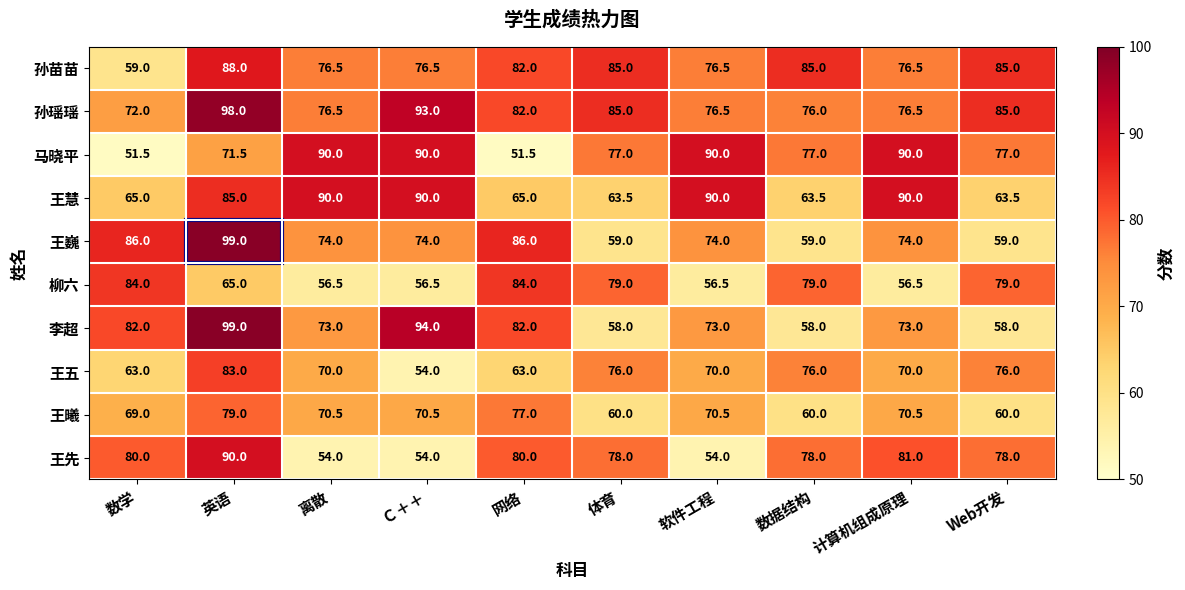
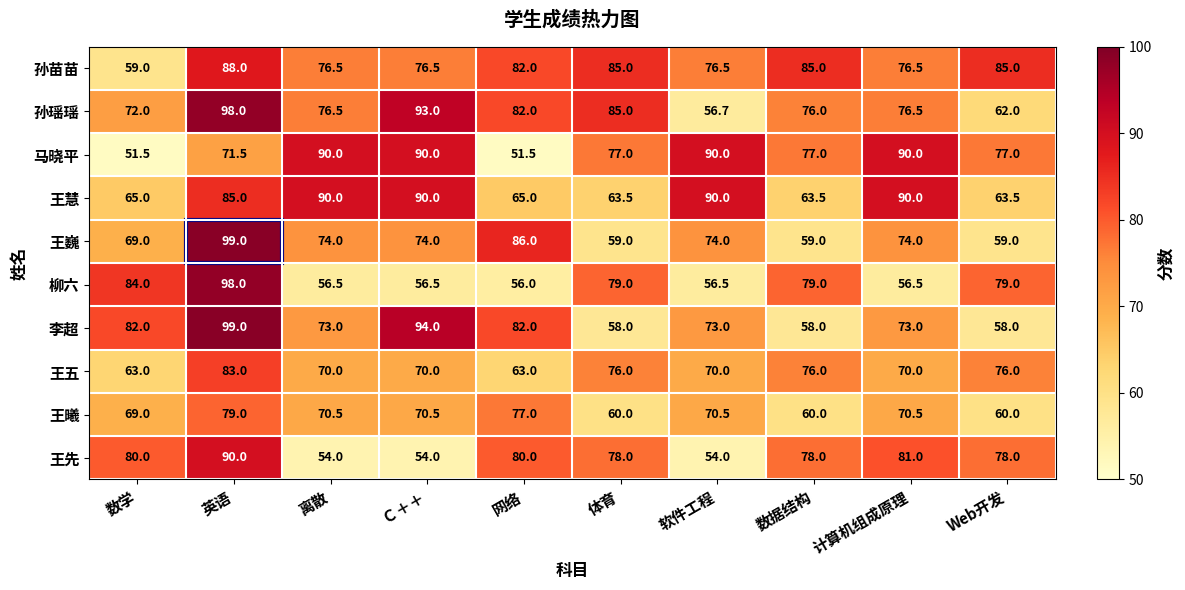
  {
    "孙苗苗": {
      "数学": 59.0,
      "英语": 88.0,
      "离散": 76.5,
      "Ｃ＋＋": 76.5,
      "网络": 82.0,
      "体育": 85.0,
      "软件工程": 76.5,
      "数据结构": 85.0,
      "计算机组成原理": 76.5,
      "Web开发": 85.0
    },
    "孙瑶瑶": {
      "数学": 72.0,
      "英语": 98.0,
      "离散": 76.5,
      "Ｃ＋＋": 93.0,
      "网络": 82.0,
      "体育": 85.0,
-     "软件工程": 76.5,
+     "软件工程": 56.7,
      "数据结构": 76.0,
      "计算机组成原理": 76.5,
-     "Web开发": 85.0
+     "Web开发": 62.0
    },
    "马晓平": {
      "数学": 51.5,
      "英语": 71.5,
      "离散": 90.0,
      "Ｃ＋＋": 90.0,
      "网络": 51.5,
      "体育": 77.0,
      "软件工程": 90.0,
      "数据结构": 77.0,
      "计算机组成原理": 90.0,
      "Web开发": 77.0
    },
    "王慧": {
      "数学": 65.0,
      "英语": 85.0,
      "离散": 90.0,
      "Ｃ＋＋": 90.0,
      "网络": 65.0,
      "体育": 63.5,
      "软件工程": 90.0,
      "数据结构": 63.5,
      "计算机组成原理": 90.0,
      "Web开发": 63.5
    },
    "王巍": {
-     "数学": 86.0,
+     "数学": 69.0,
      "英语": 99.0,
      "离散": 74.0,
      "Ｃ＋＋": 74.0,
      "网络": 86.0,
      "体育": 59.0,
      "软件工程": 74.0,
      "数据结构": 59.0,
      "计算机组成原理": 74.0,
      "Web开发": 59.0
    },
    "柳六": {
      "数学": 84.0,
-     "英语": 65.0,
+     "英语": 98.0,
      "离散": 56.5,
      "Ｃ＋＋": 56.5,
-     "网络": 84.0,
+     "网络": 56.0,
      "体育": 79.0,
      "软件工程": 56.5,
      "数据结构": 79.0,
      "计算机组成原理": 56.5,
      "Web开发": 79.0
    },
    "李超": {
      "数学": 82.0,
      "英语": 99.0,
      "离散": 73.0,
      "Ｃ＋＋": 94.0,
      "网络": 82.0,
      "体育": 58.0,
      "软件工程": 73.0,
      "数据结构": 58.0,
      "计算机组成原理": 73.0,
      "Web开发": 58.0
    },
    "王五": {
      "数学": 63.0,
      "英语": 83.0,
      "离散": 70.0,
-     "Ｃ＋＋": 54.0,
+     "Ｃ＋＋": 70.0,
      "网络": 63.0,
      "体育": 76.0,
      "软件工程": 70.0,
      "数据结构": 76.0,
      "计算机组成原理": 70.0,
      "Web开发": 76.0
    },
    "王曦": {
      "数学": 69.0,
      "英语": 79.0,
      "离散": 70.5,
      "Ｃ＋＋": 70.5,
      "网络": 77.0,
      "体育": 60.0,
      "软件工程": 70.5,
      "数据结构": 60.0,
      "计算机组成原理": 70.5,
      "Web开发": 60.0
    },
    "王先": {
      "数学": 80.0,
      "英语": 90.0,
      "离散": 54.0,
      "Ｃ＋＋": 54.0,
      "网络": 80.0,
      "体育": 78.0,
      "软件工程": 54.0,
      "数据结构": 78.0,
      "计算机组成原理": 81.0,
      "Web开发": 78.0
    }
  }
